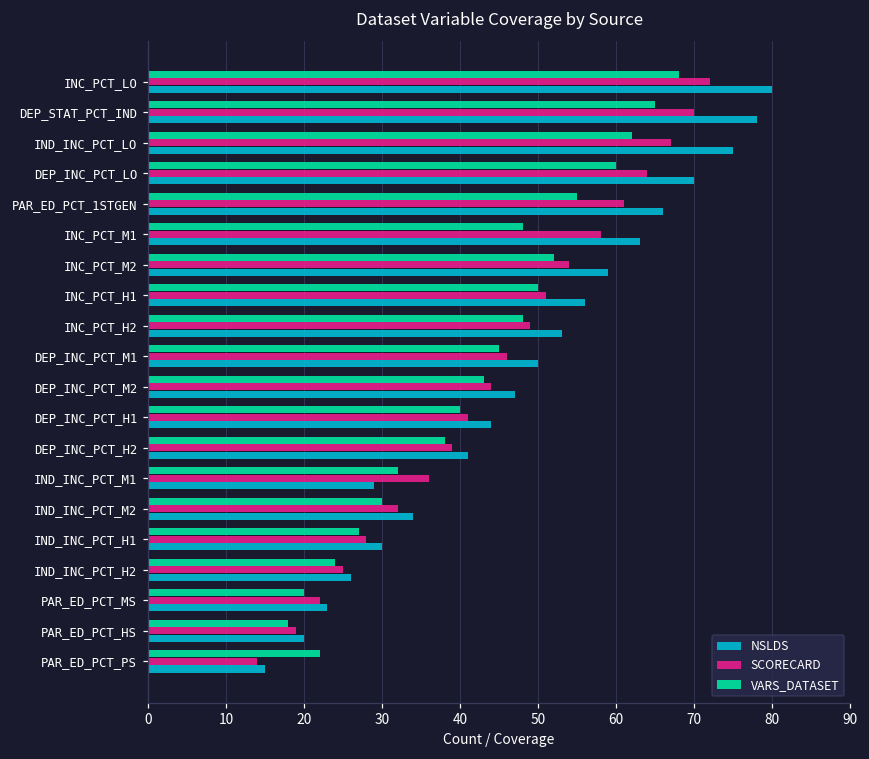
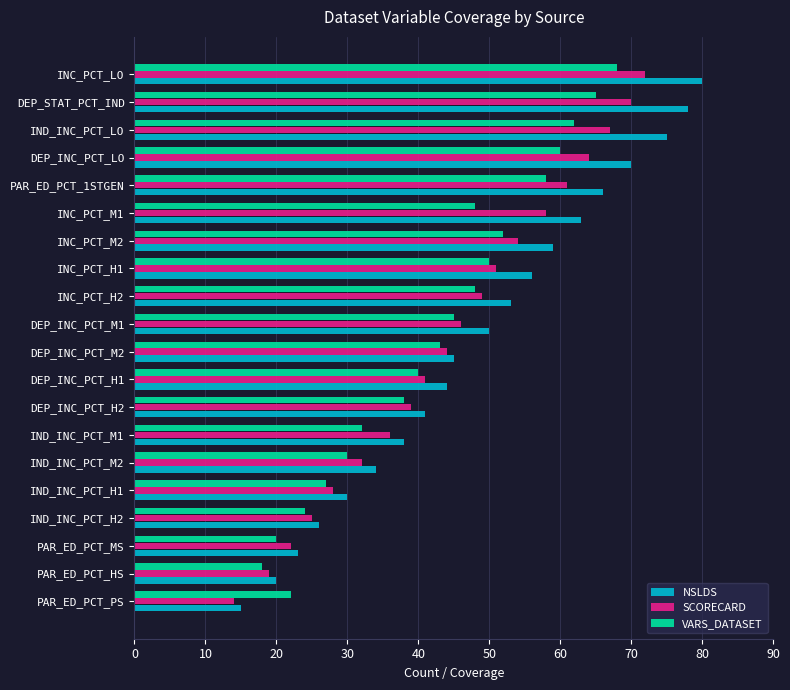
  {
    "NSLDS": {
      "INC_PCT_LO": 80,
      "DEP_STAT_PCT_IND": 78,
      "IND_INC_PCT_LO": 75,
      "DEP_INC_PCT_LO": 70,
      "PAR_ED_PCT_1STGEN": 66,
      "INC_PCT_M1": 63,
      "INC_PCT_M2": 59,
      "INC_PCT_H1": 56,
      "INC_PCT_H2": 53,
      "DEP_INC_PCT_M1": 50,
-     "DEP_INC_PCT_M2": 47,
+     "DEP_INC_PCT_M2": 45,
      "DEP_INC_PCT_H1": 44,
      "DEP_INC_PCT_H2": 41,
-     "IND_INC_PCT_M1": 29,
+     "IND_INC_PCT_M1": 38,
      "IND_INC_PCT_M2": 34,
      "IND_INC_PCT_H1": 30,
      "IND_INC_PCT_H2": 26,
      "PAR_ED_PCT_MS": 23,
      "PAR_ED_PCT_HS": 20,
      "PAR_ED_PCT_PS": 15
    },
    "SCORECARD": {
      "INC_PCT_LO": 72,
      "DEP_STAT_PCT_IND": 70,
      "IND_INC_PCT_LO": 67,
      "DEP_INC_PCT_LO": 64,
      "PAR_ED_PCT_1STGEN": 61,
      "INC_PCT_M1": 58,
      "INC_PCT_M2": 54,
      "INC_PCT_H1": 51,
      "INC_PCT_H2": 49,
      "DEP_INC_PCT_M1": 46,
      "DEP_INC_PCT_M2": 44,
      "DEP_INC_PCT_H1": 41,
      "DEP_INC_PCT_H2": 39,
      "IND_INC_PCT_M1": 36,
      "IND_INC_PCT_M2": 32,
      "IND_INC_PCT_H1": 28,
      "IND_INC_PCT_H2": 25,
      "PAR_ED_PCT_MS": 22,
      "PAR_ED_PCT_HS": 19,
      "PAR_ED_PCT_PS": 14
    },
    "VARS_DATASET": {
      "INC_PCT_LO": 68,
      "DEP_STAT_PCT_IND": 65,
      "IND_INC_PCT_LO": 62,
      "DEP_INC_PCT_LO": 60,
-     "PAR_ED_PCT_1STGEN": 55,
+     "PAR_ED_PCT_1STGEN": 58,
      "INC_PCT_M1": 48,
      "INC_PCT_M2": 52,
      "INC_PCT_H1": 50,
      "INC_PCT_H2": 48,
      "DEP_INC_PCT_M1": 45,
      "DEP_INC_PCT_M2": 43,
      "DEP_INC_PCT_H1": 40,
      "DEP_INC_PCT_H2": 38,
      "IND_INC_PCT_M1": 32,
      "IND_INC_PCT_M2": 30,
      "IND_INC_PCT_H1": 27,
      "IND_INC_PCT_H2": 24,
      "PAR_ED_PCT_MS": 20,
      "PAR_ED_PCT_HS": 18,
      "PAR_ED_PCT_PS": 22
    }
  }
